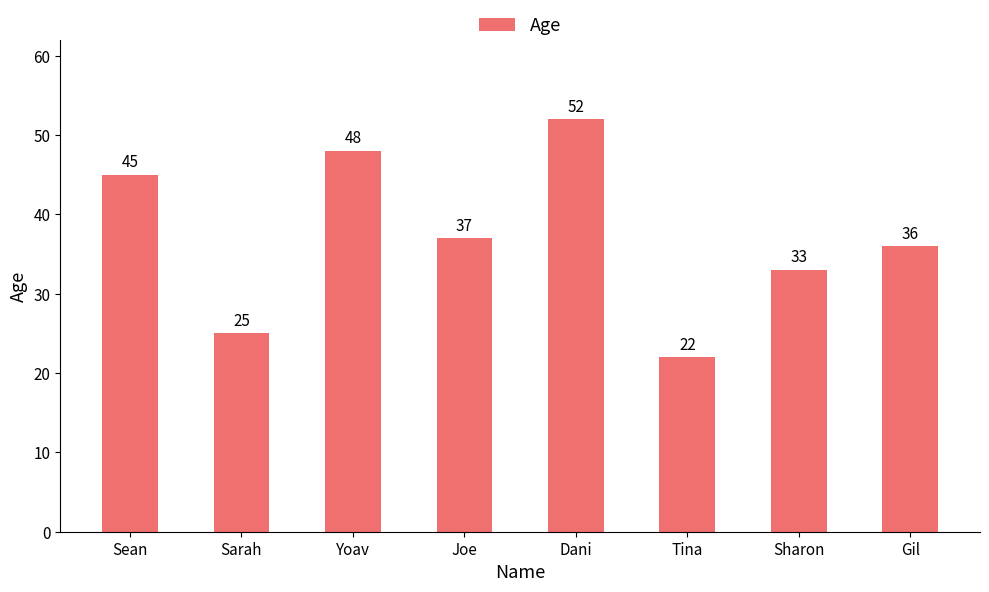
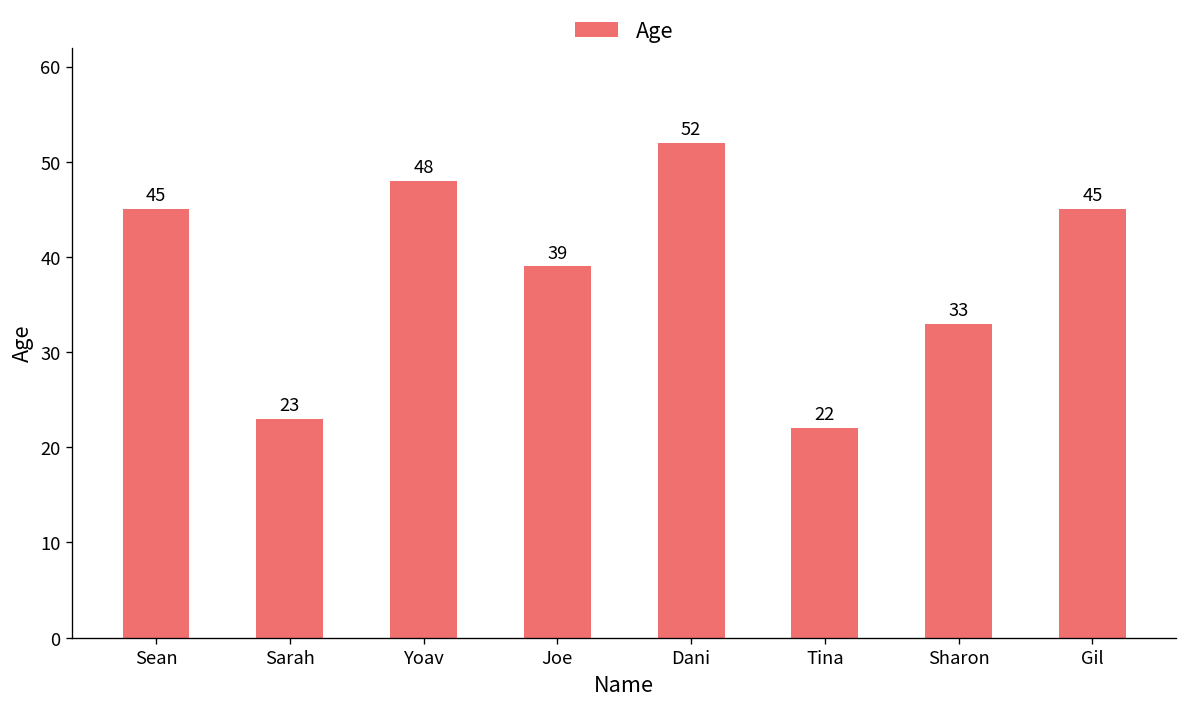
  {
    "Sean": 45,
-   "Sarah": 25,
+   "Sarah": 23,
    "Yoav": 48,
-   "Joe": 37,
+   "Joe": 39,
    "Dani": 52,
    "Tina": 22,
    "Sharon": 33,
-   "Gil": 36
+   "Gil": 45
  }
